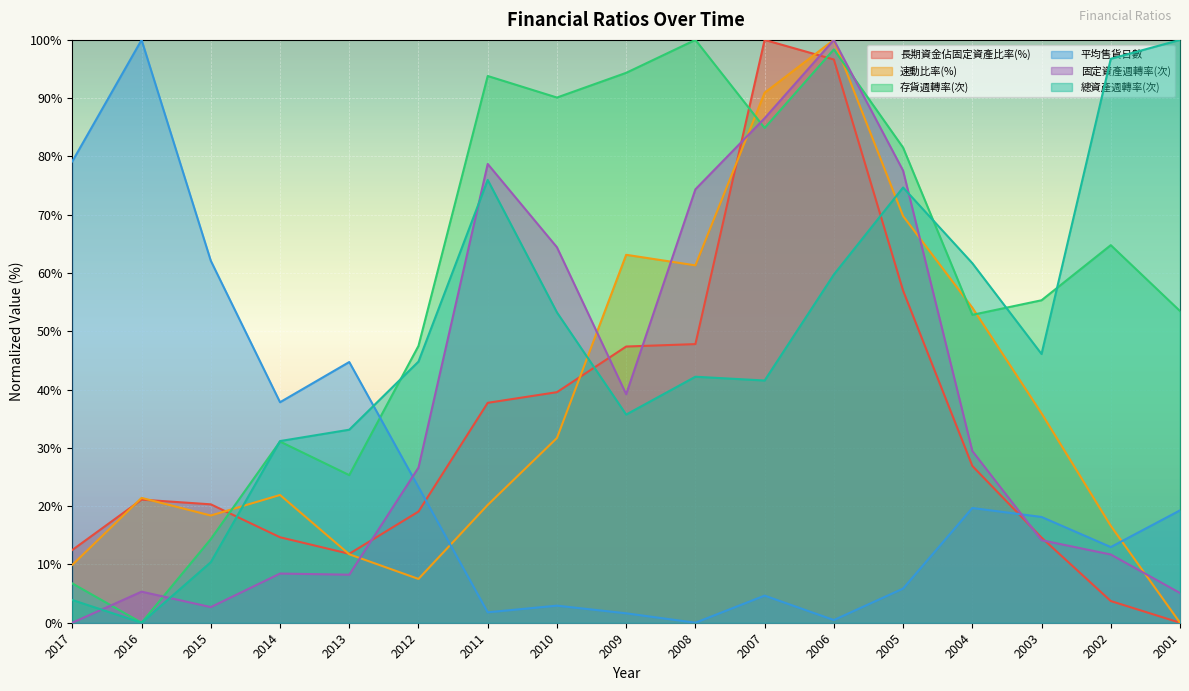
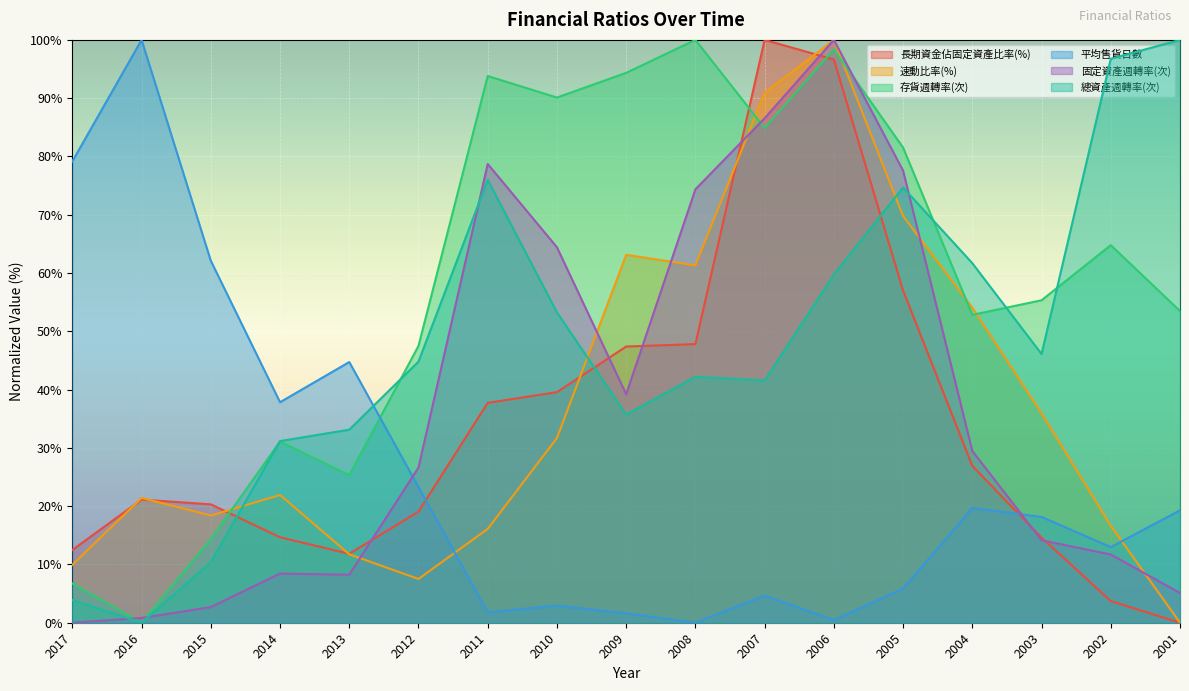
  {
    "長期資金佔固定資產比率(%)": {
      "2017": "12%",
      "2015": "20%",
      "2014": "15%",
      "2012": "19%",
      "2011": "38%",
      "2010": "40%",
      "2009": "47%",
      "2008": "48%",
      "2007": "100%",
      "2006": "97%",
      "2005": "57%",
      "2004": "27%",
      "2003": "15%",
      "2002": "4%"
    },
    "速動比率(%)": {
      "2017": "10%",
      "2015": "18%",
      "2014": "22%",
      "2012": "8%",
-     "2011": "20%",
+     "2011": "16%",
      "2010": "32%",
      "2009": "63%",
      "2008": "61%",
      "2007": "91%",
      "2005": "70%",
      "2004": "54%",
      "2003": "36%",
      "2002": "17%"
    },
    "固定資產週轉率(次)": {
      "2017": "0%",
-     "2016": "5%",
+     "2016": "1%",
      "2015": "3%",
      "2014": "8%",
      "2013": "8%",
      "2012": "27%",
      "2011": "79%",
      "2010": "64%",
      "2009": "39%",
      "2008": "74%",
      "2007": "87%",
      "2005": "78%",
      "2004": "29%",
      "2003": "14%",
      "2002": "12%",
      "2001": "5%"
    }
  }
